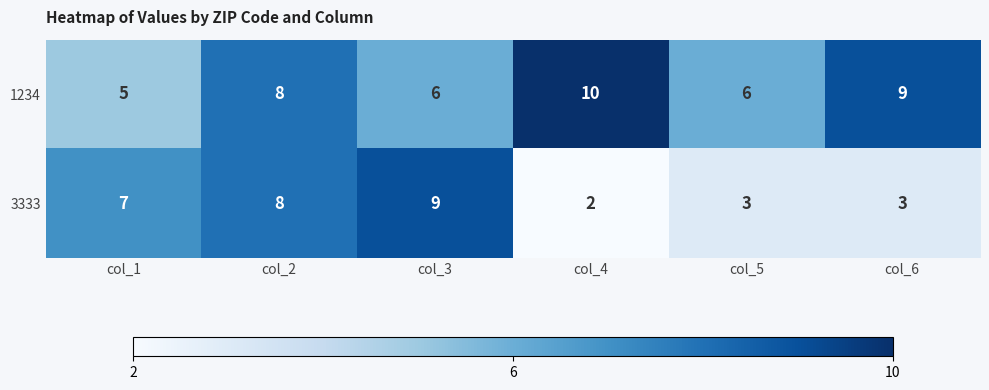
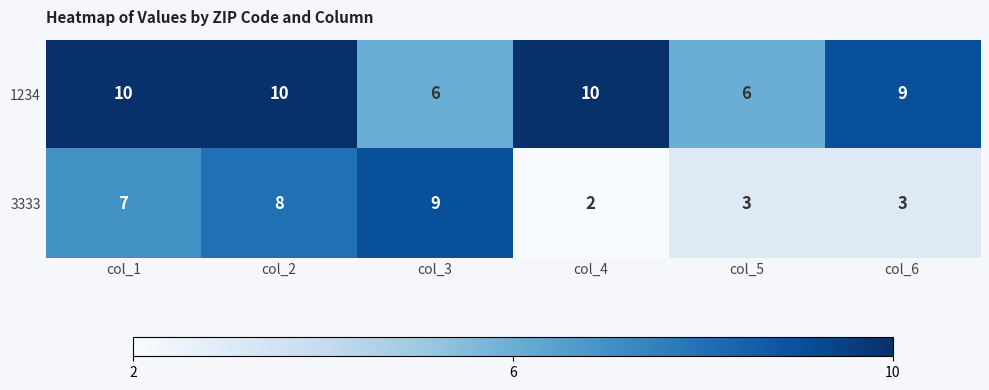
  {
    "1234": {
-     "col_1": 5,
-     "col_2": 8,
+     "col_1": 10,
+     "col_2": 10,
      "col_3": 6,
      "col_4": 10,
      "col_5": 6,
      "col_6": 9
    },
    "3333": {
      "col_1": 7,
      "col_2": 8,
      "col_3": 9,
      "col_4": 2,
      "col_5": 3,
      "col_6": 3
    }
  }
